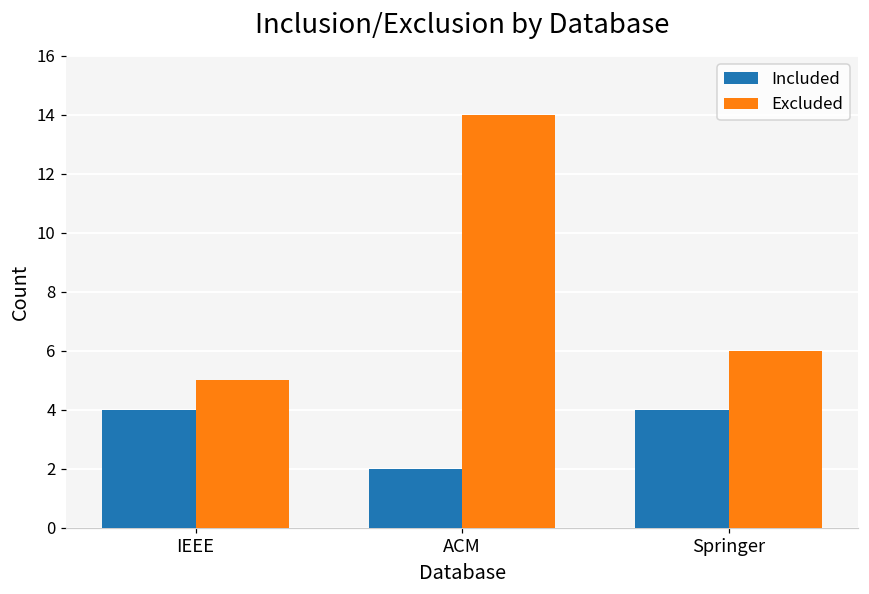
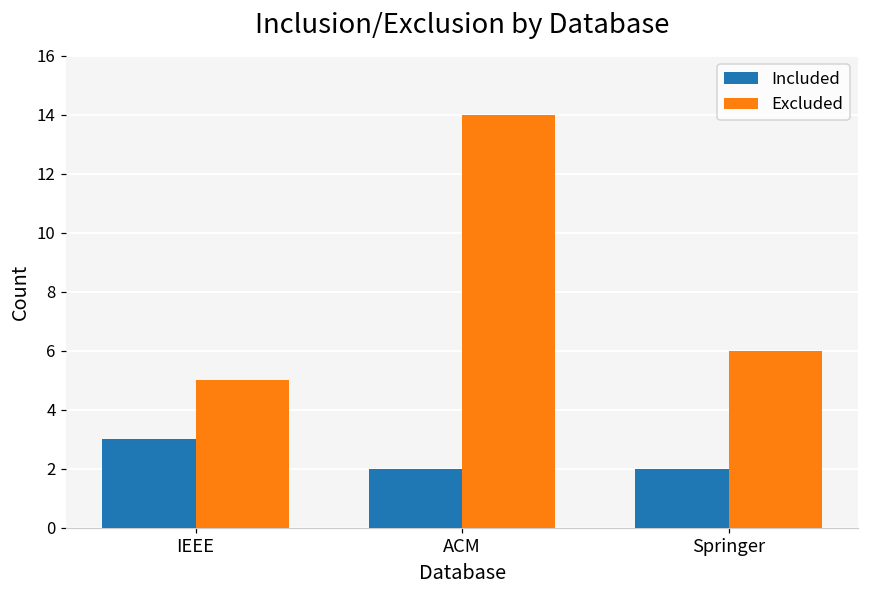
  {
    "Included": {
-     "IEEE": 4,
+     "IEEE": 3,
      "ACM": 2,
-     "Springer": 4
+     "Springer": 2
    },
    "Excluded": {
      "IEEE": 5,
      "ACM": 14,
      "Springer": 6
    }
  }
